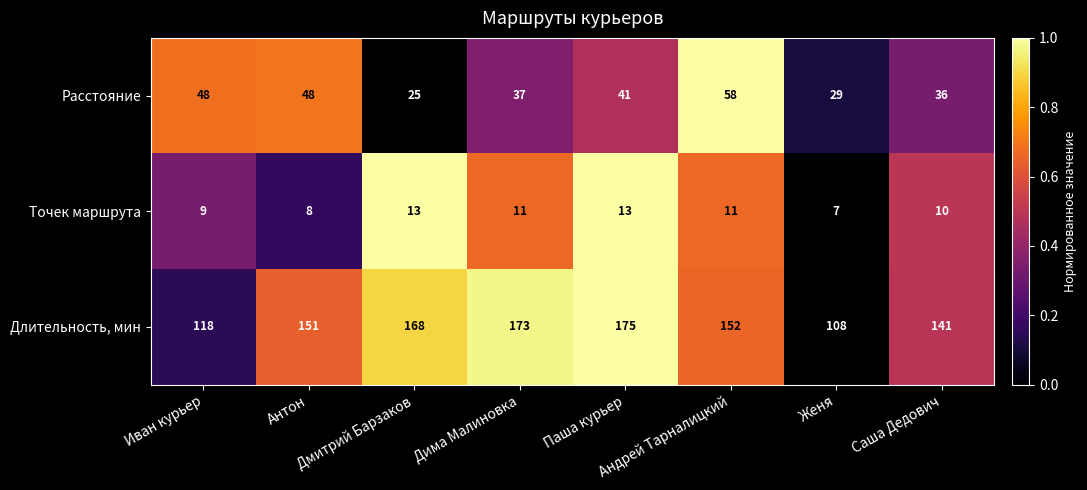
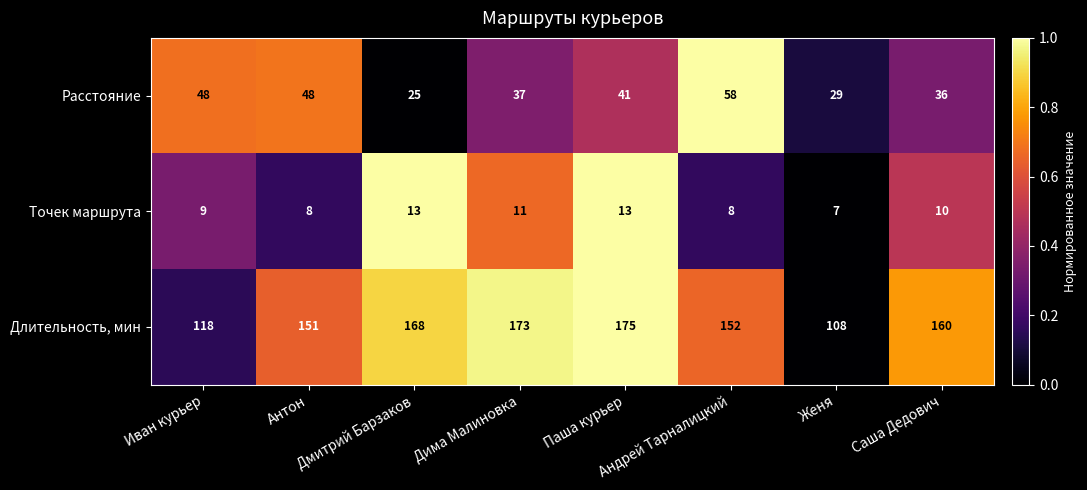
  {
    "Расстояние": {
      "Иван курьер": 48,
      "Антон": 48,
      "Дмитрий Барзаков": 25,
      "Дима Малиновка": 37,
      "Паша курьер": 41,
      "Андрей Тарналицкий": 58,
      "Женя": 29,
      "Саша Дедович": 36
    },
    "Точек маршрута": {
      "Иван курьер": 9,
      "Антон": 8,
      "Дмитрий Барзаков": 13,
      "Дима Малиновка": 11,
      "Паша курьер": 13,
-     "Андрей Тарналицкий": 11,
+     "Андрей Тарналицкий": 8,
      "Женя": 7,
      "Саша Дедович": 10
    },
    "Длительность, мин": {
      "Иван курьер": 118,
      "Антон": 151,
      "Дмитрий Барзаков": 168,
      "Дима Малиновка": 173,
      "Паша курьер": 175,
      "Андрей Тарналицкий": 152,
      "Женя": 108,
-     "Саша Дедович": 141
+     "Саша Дедович": 160
    }
  }
